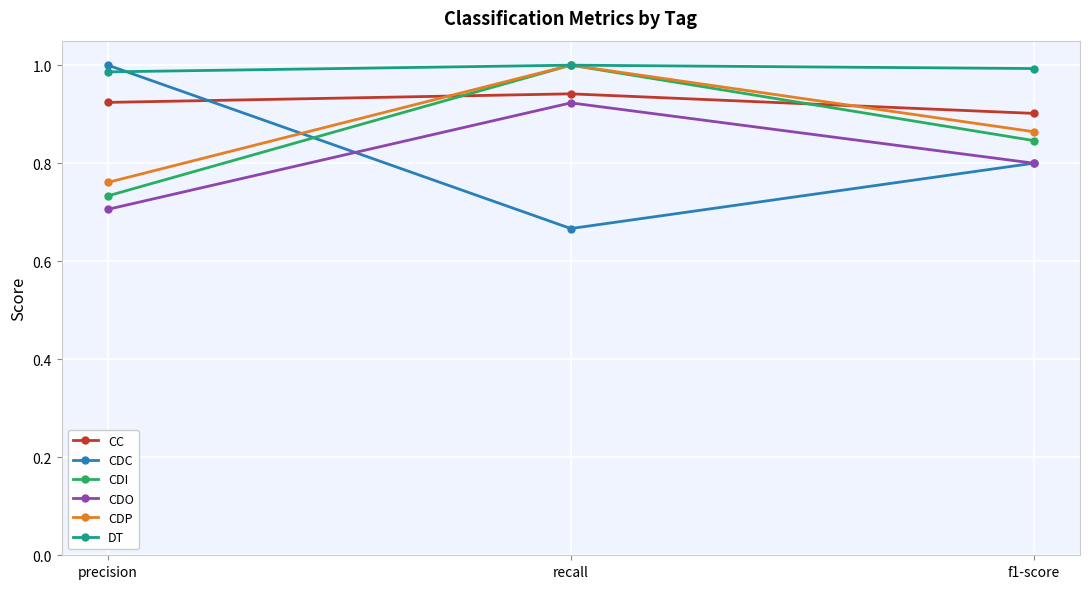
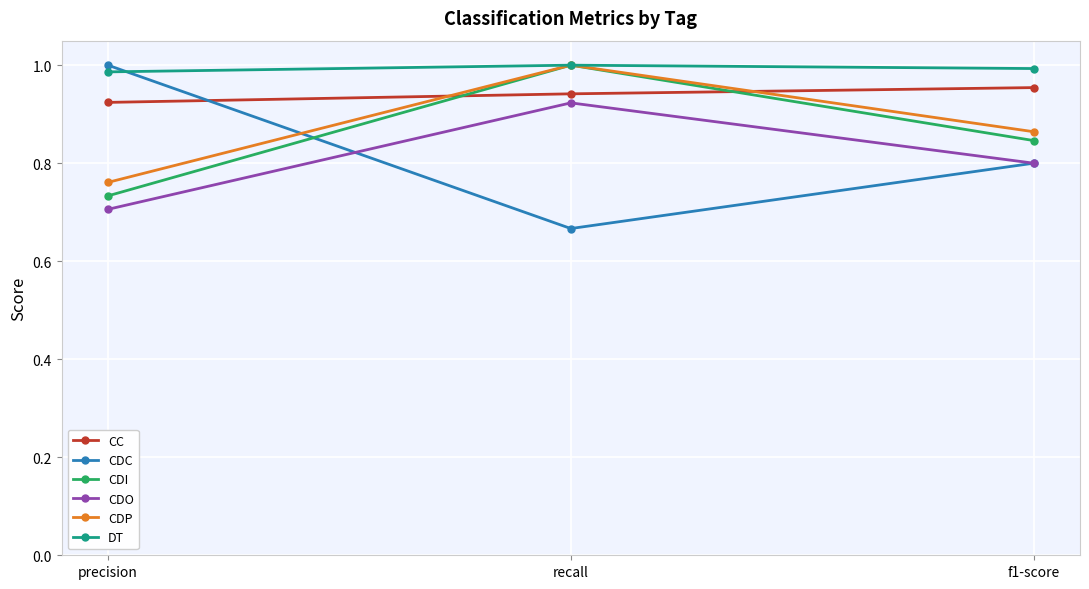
  {
    "CC": {
      "precision": 0.92,
      "recall": 0.94,
-     "f1-score": 0.90
+     "f1-score": 0.95
    },
    "CDC": {
      "precision": 1.00,
      "recall": 0.67
    },
    "CDO": {
      "precision": 0.71,
      "recall": 0.92
    },
    "CDP": {
      "precision": 0.76,
      "f1-score": 0.86
    }
  }
